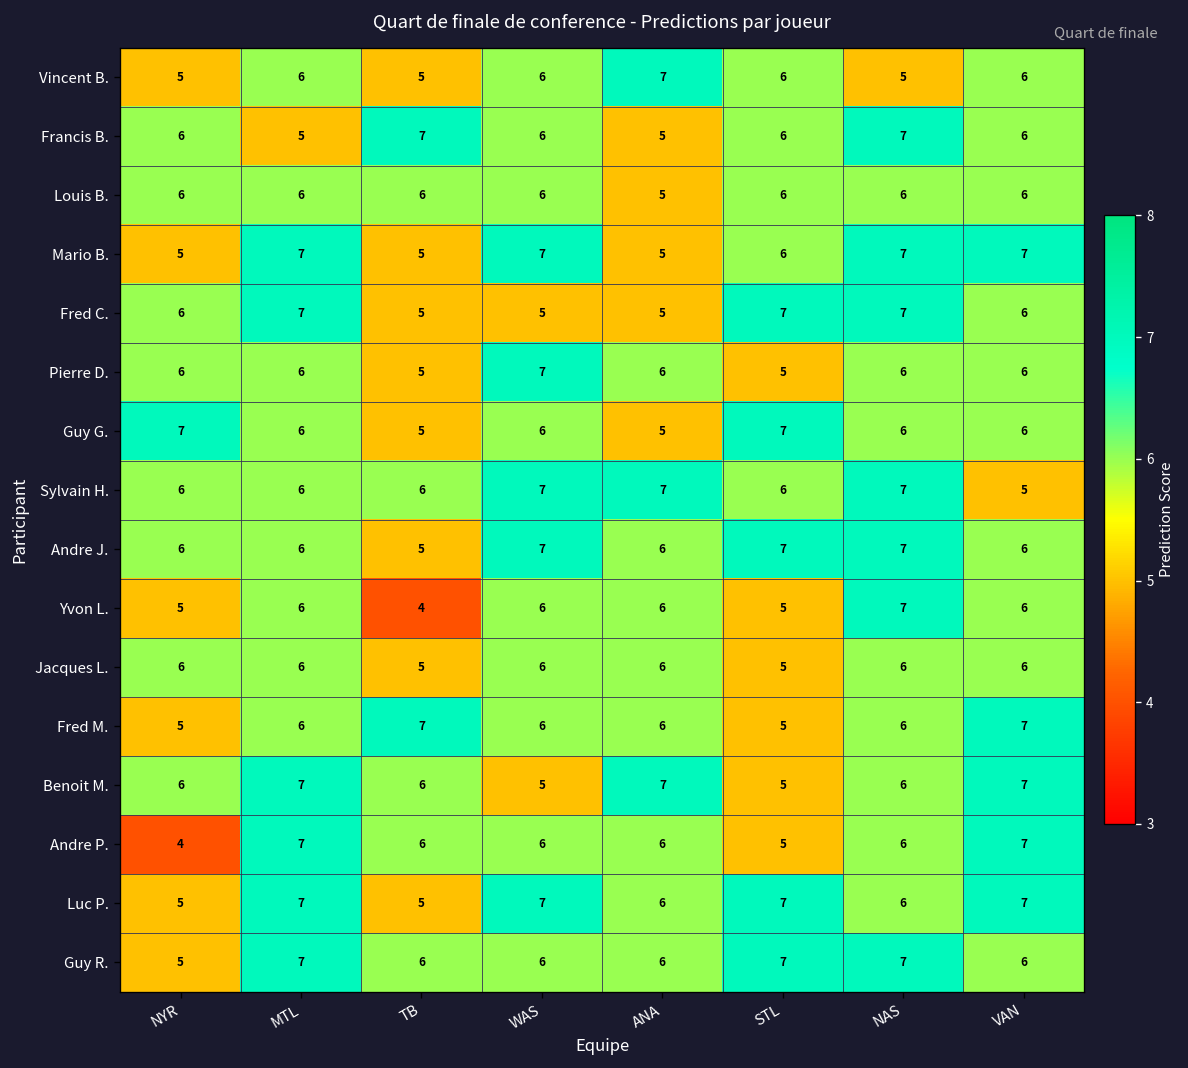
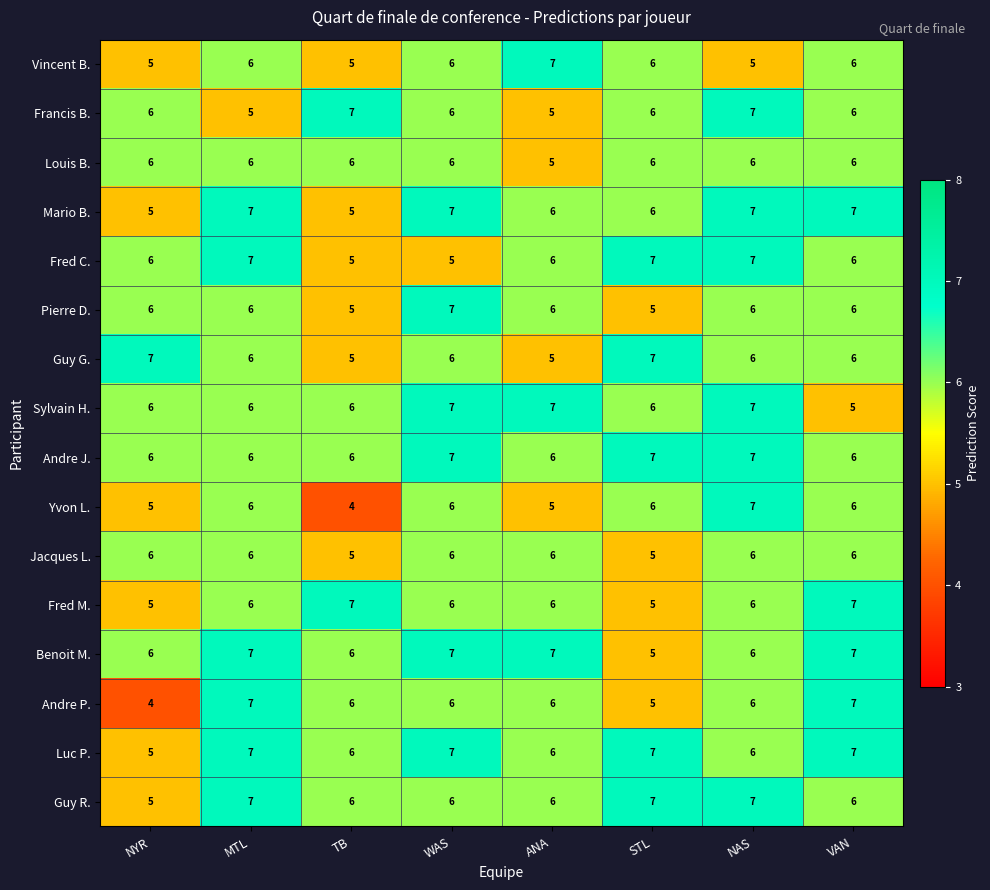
  {
    "Vincent B.": {
      "NYR": 5,
      "MTL": 6,
      "TB": 5,
      "WAS": 6,
      "ANA": 7,
      "STL": 6,
      "NAS": 5,
      "VAN": 6
    },
    "Francis B.": {
      "NYR": 6,
      "MTL": 5,
      "TB": 7,
      "WAS": 6,
      "ANA": 5,
      "STL": 6,
      "NAS": 7,
      "VAN": 6
    },
    "Louis B.": {
      "NYR": 6,
      "MTL": 6,
      "TB": 6,
      "WAS": 6,
      "ANA": 5,
      "STL": 6,
      "NAS": 6,
      "VAN": 6
    },
    "Mario B.": {
      "NYR": 5,
      "MTL": 7,
      "TB": 5,
      "WAS": 7,
-     "ANA": 5,
+     "ANA": 6,
      "STL": 6,
      "NAS": 7,
      "VAN": 7
    },
    "Fred C.": {
      "NYR": 6,
      "MTL": 7,
      "TB": 5,
      "WAS": 5,
-     "ANA": 5,
+     "ANA": 6,
      "STL": 7,
      "NAS": 7,
      "VAN": 6
    },
    "Pierre D.": {
      "NYR": 6,
      "MTL": 6,
      "TB": 5,
      "WAS": 7,
      "ANA": 6,
      "STL": 5,
      "NAS": 6,
      "VAN": 6
    },
    "Guy G.": {
      "NYR": 7,
      "MTL": 6,
      "TB": 5,
      "WAS": 6,
      "ANA": 5,
      "STL": 7,
      "NAS": 6,
      "VAN": 6
    },
    "Sylvain H.": {
      "NYR": 6,
      "MTL": 6,
      "TB": 6,
      "WAS": 7,
      "ANA": 7,
      "STL": 6,
      "NAS": 7,
      "VAN": 5
    },
    "Andre J.": {
      "NYR": 6,
      "MTL": 6,
-     "TB": 5,
+     "TB": 6,
      "WAS": 7,
      "ANA": 6,
      "STL": 7,
      "NAS": 7,
      "VAN": 6
    },
    "Yvon L.": {
      "NYR": 5,
      "MTL": 6,
      "TB": 4,
      "WAS": 6,
-     "ANA": 6,
-     "STL": 5,
+     "ANA": 5,
+     "STL": 6,
      "NAS": 7,
      "VAN": 6
    },
    "Jacques L.": {
      "NYR": 6,
      "MTL": 6,
      "TB": 5,
      "WAS": 6,
      "ANA": 6,
      "STL": 5,
      "NAS": 6,
      "VAN": 6
    },
    "Fred M.": {
      "NYR": 5,
      "MTL": 6,
      "TB": 7,
      "WAS": 6,
      "ANA": 6,
      "STL": 5,
      "NAS": 6,
      "VAN": 7
    },
    "Benoit M.": {
      "NYR": 6,
      "MTL": 7,
      "TB": 6,
-     "WAS": 5,
+     "WAS": 7,
      "ANA": 7,
      "STL": 5,
      "NAS": 6,
      "VAN": 7
    },
    "Andre P.": {
      "NYR": 4,
      "MTL": 7,
      "TB": 6,
      "WAS": 6,
      "ANA": 6,
      "STL": 5,
      "NAS": 6,
      "VAN": 7
    },
    "Luc P.": {
      "NYR": 5,
      "MTL": 7,
-     "TB": 5,
+     "TB": 6,
      "WAS": 7,
      "ANA": 6,
      "STL": 7,
      "NAS": 6,
      "VAN": 7
    },
    "Guy R.": {
      "NYR": 5,
      "MTL": 7,
      "TB": 6,
      "WAS": 6,
      "ANA": 6,
      "STL": 7,
      "NAS": 7,
      "VAN": 6
    }
  }
